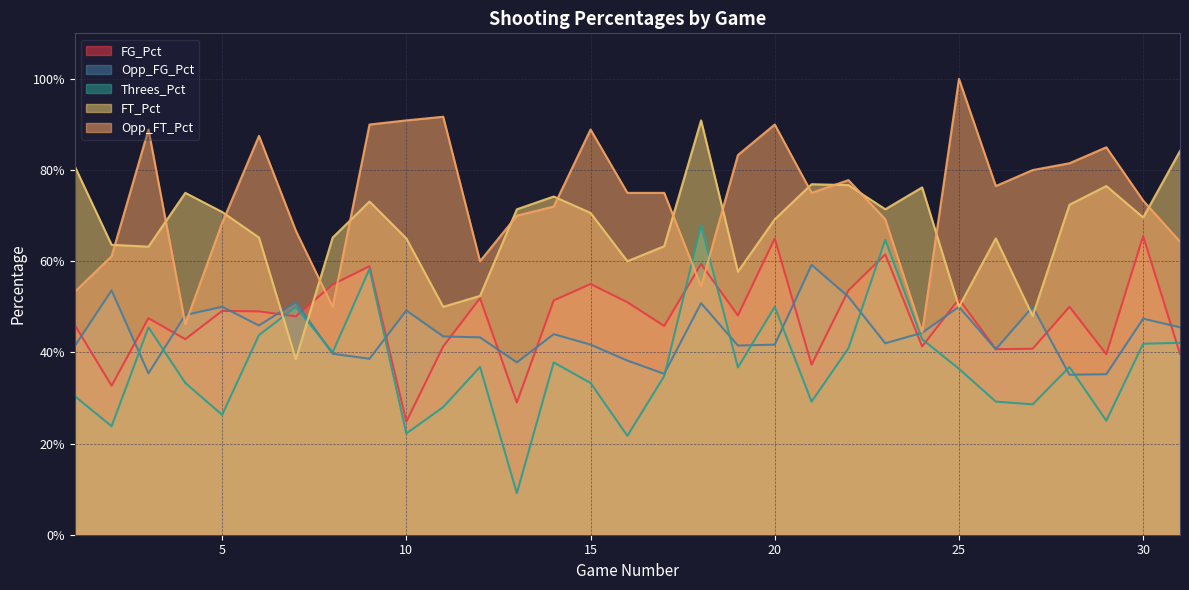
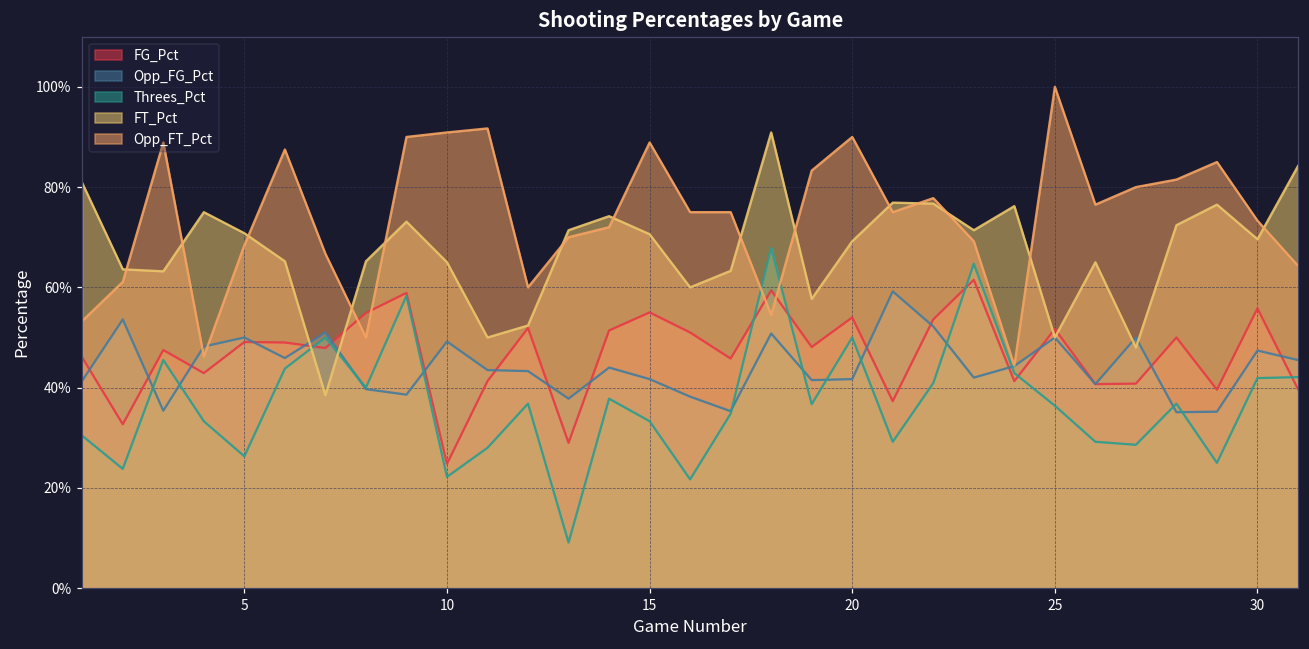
  {
    "FG_Pct": {
      "5": "49%",
      "10": "25%",
      "15": "55%",
-     "20": "65%",
+     "20": "54%",
      "25": "52%",
-     "30": "66%"
+     "30": "56%"
    }
  }
